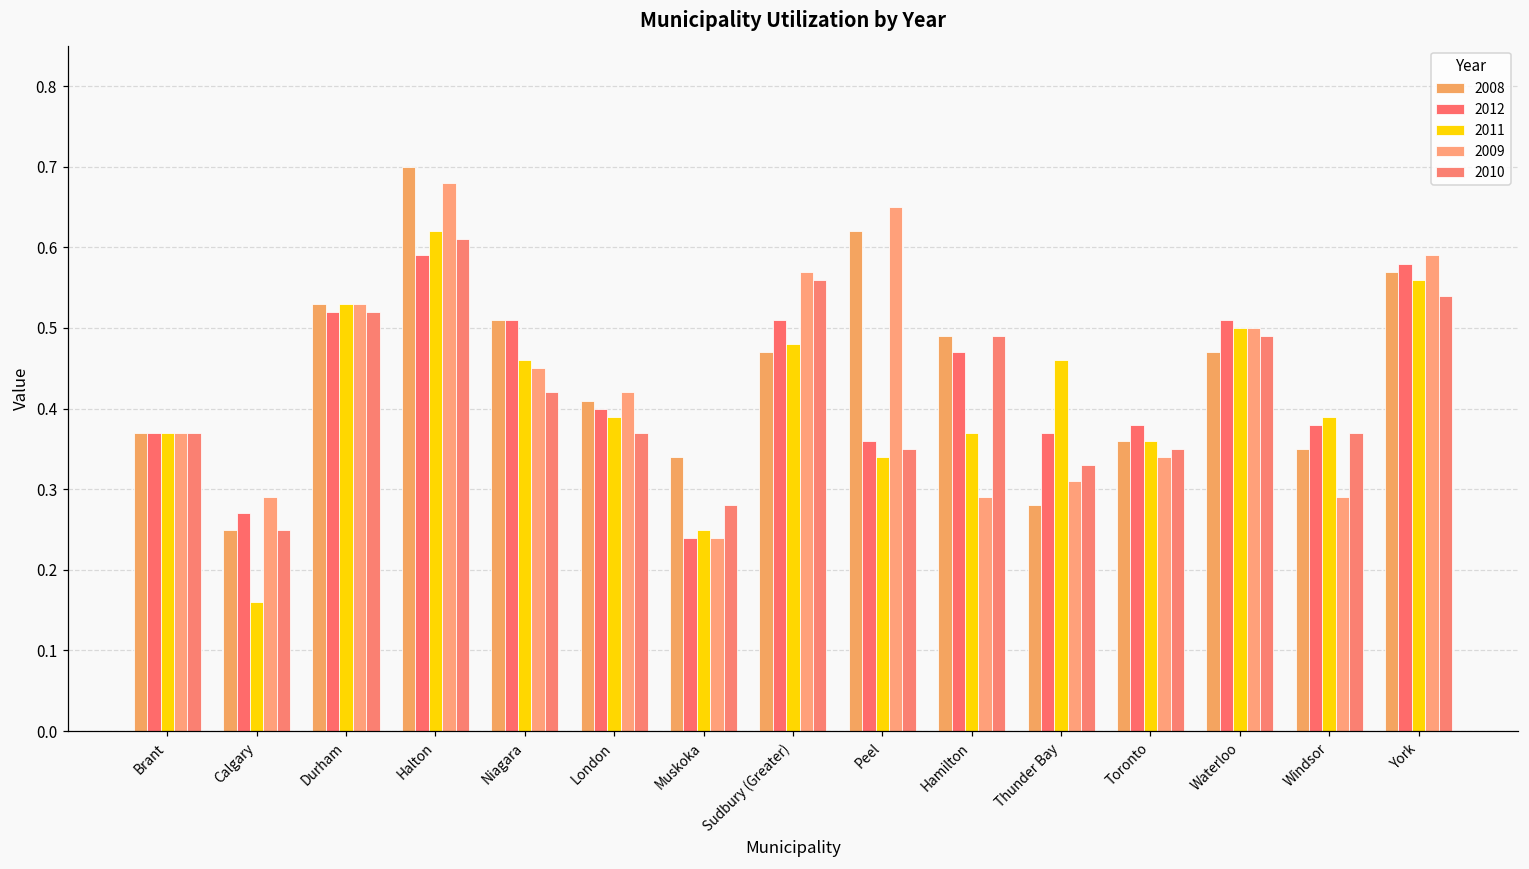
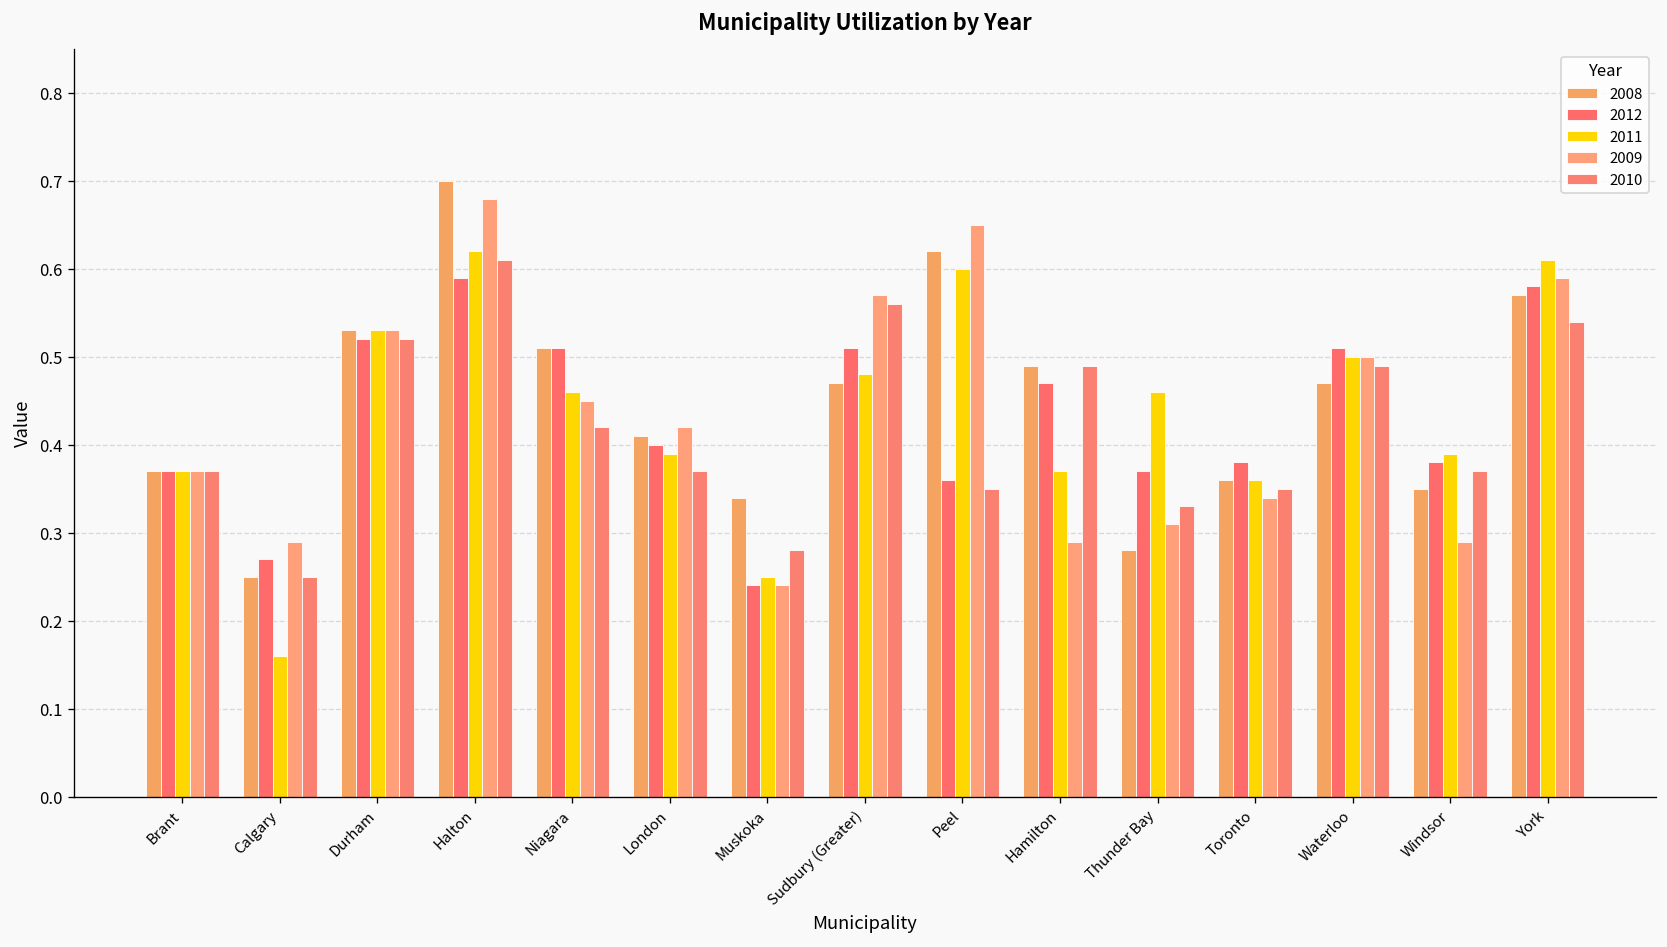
  {
    "2011": {
      "Brant": 0.37,
      "Calgary": 0.16,
      "Durham": 0.53,
      "Halton": 0.62,
      "Niagara": 0.46,
      "London": 0.39,
      "Muskoka": 0.25,
      "Sudbury (Greater)": 0.48,
-     "Peel": 0.34,
+     "Peel": 0.60,
      "Hamilton": 0.37,
      "Thunder Bay": 0.46,
      "Toronto": 0.36,
      "Waterloo": 0.50,
      "Windsor": 0.39,
-     "York": 0.56
+     "York": 0.61
    }
  }
